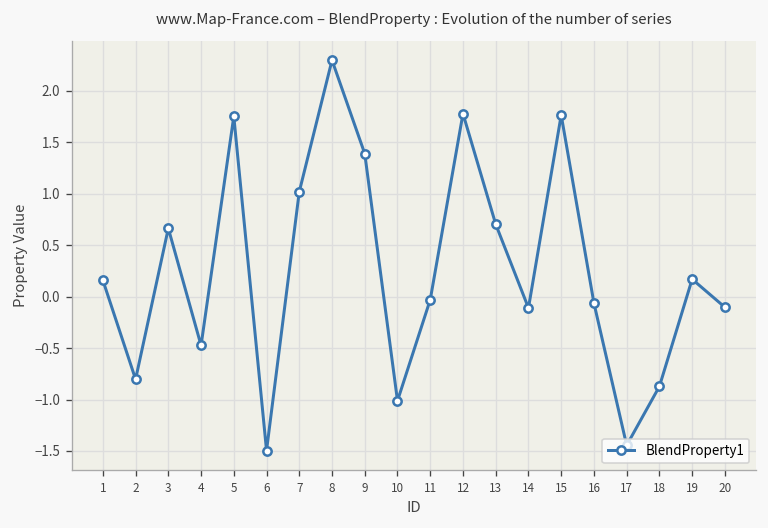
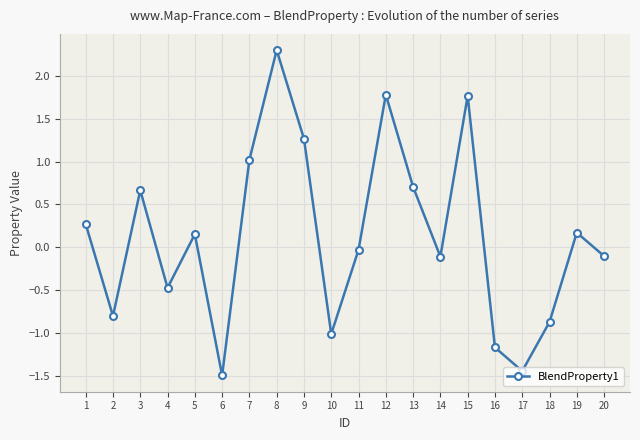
  {
-   "1": 0.2,
+   "1": 0.3,
    "2": -0.8,
    "3": 0.7,
    "4": -0.5,
-   "5": 1.8,
+   "5": 0.2,
    "6": -1.5,
    "7": 1.0,
    "8": 2.3,
-   "9": 1.4,
+   "9": 1.3,
    "10": -1.0,
    "11": 0.0,
    "12": 1.8,
    "13": 0.7,
    "14": -0.1,
    "15": 1.8,
-   "16": -0.1,
+   "16": -1.2,
    "18": -0.9,
    "19": 0.2,
    "20": -0.1
  }
